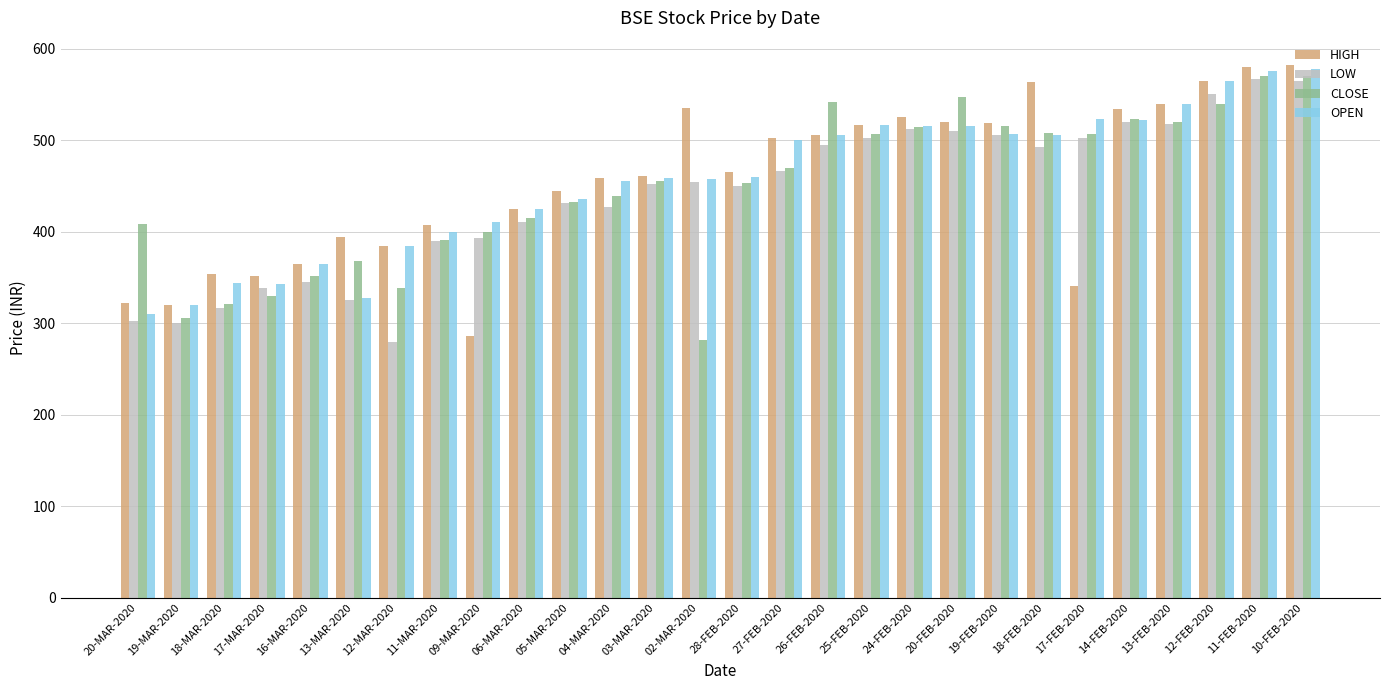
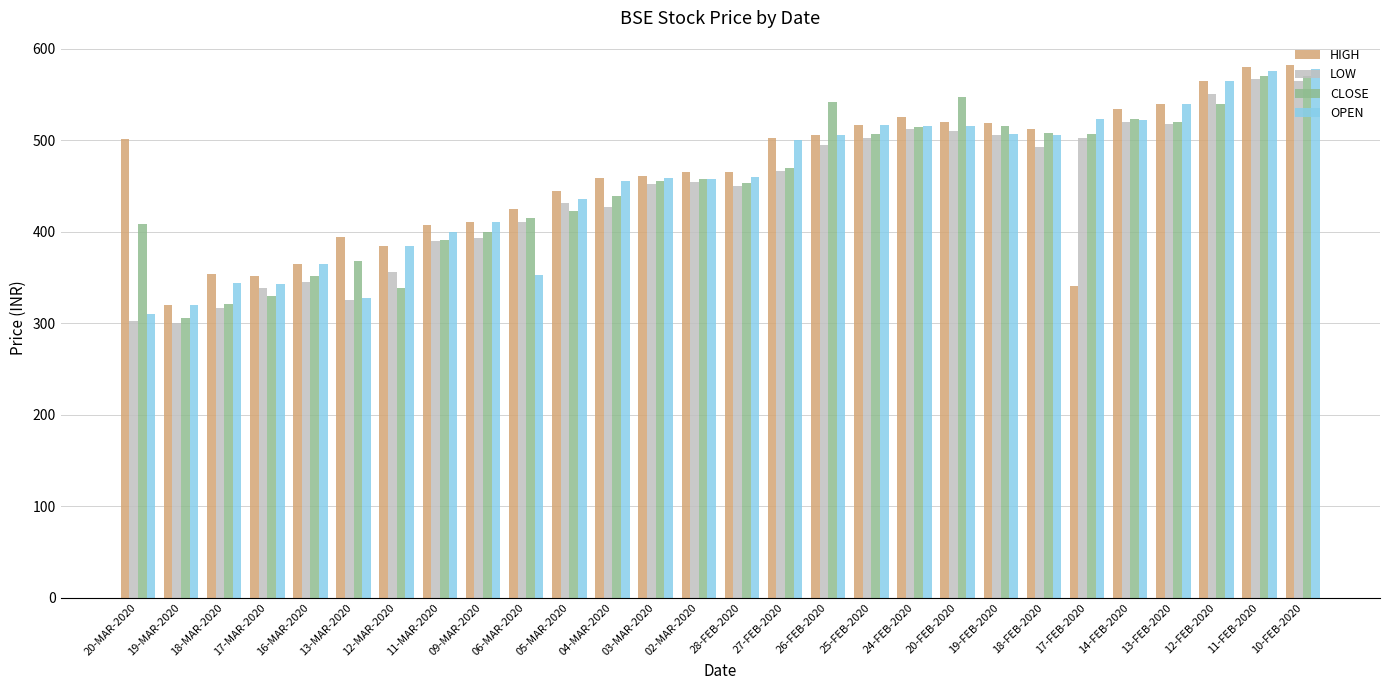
  {
    "HIGH": {
-     "20-MAR-2020": 320,
+     "20-MAR-2020": 500,
      "19-MAR-2020": 320,
      "18-MAR-2020": 350,
      "17-MAR-2020": 350,
      "16-MAR-2020": 370,
      "13-MAR-2020": 390,
      "12-MAR-2020": 380,
      "11-MAR-2020": 410,
-     "09-MAR-2020": 290,
+     "09-MAR-2020": 410,
      "06-MAR-2020": 430,
      "05-MAR-2020": 440,
      "04-MAR-2020": 460,
      "03-MAR-2020": 460,
-     "02-MAR-2020": 530,
+     "02-MAR-2020": 460,
      "28-FEB-2020": 470,
      "27-FEB-2020": 500,
      "26-FEB-2020": 510,
      "25-FEB-2020": 520,
      "24-FEB-2020": 520,
      "20-FEB-2020": 520,
      "19-FEB-2020": 520,
-     "18-FEB-2020": 560,
+     "18-FEB-2020": 510,
      "17-FEB-2020": 340,
      "14-FEB-2020": 530,
      "13-FEB-2020": 540,
      "12-FEB-2020": 570,
      "11-FEB-2020": 580,
      "10-FEB-2020": 580
    },
    "LOW": {
      "20-MAR-2020": 300,
      "19-MAR-2020": 300,
      "18-MAR-2020": 320,
      "17-MAR-2020": 340,
      "16-MAR-2020": 350,
      "13-MAR-2020": 330,
-     "12-MAR-2020": 280,
+     "12-MAR-2020": 360,
      "11-MAR-2020": 390,
      "09-MAR-2020": 390,
      "06-MAR-2020": 410,
      "05-MAR-2020": 430,
      "04-MAR-2020": 430,
      "03-MAR-2020": 450,
      "02-MAR-2020": 450,
      "28-FEB-2020": 450,
      "27-FEB-2020": 470,
      "26-FEB-2020": 500,
      "25-FEB-2020": 500,
      "24-FEB-2020": 510,
      "20-FEB-2020": 510,
      "19-FEB-2020": 510,
      "18-FEB-2020": 490,
      "17-FEB-2020": 500,
      "14-FEB-2020": 520,
      "13-FEB-2020": 520,
      "12-FEB-2020": 550,
      "11-FEB-2020": 570,
      "10-FEB-2020": 570
    },
    "CLOSE": {
      "20-MAR-2020": 410,
      "19-MAR-2020": 310,
      "18-MAR-2020": 320,
      "17-MAR-2020": 330,
      "16-MAR-2020": 350,
      "13-MAR-2020": 370,
      "12-MAR-2020": 340,
      "11-MAR-2020": 390,
      "09-MAR-2020": 400,
      "06-MAR-2020": 420,
-     "05-MAR-2020": 430,
+     "05-MAR-2020": 420,
      "04-MAR-2020": 440,
      "03-MAR-2020": 460,
-     "02-MAR-2020": 280,
+     "02-MAR-2020": 460,
      "28-FEB-2020": 450,
      "27-FEB-2020": 470,
      "26-FEB-2020": 540,
      "25-FEB-2020": 510,
      "24-FEB-2020": 510,
      "20-FEB-2020": 550,
      "19-FEB-2020": 520,
      "18-FEB-2020": 510,
      "17-FEB-2020": 510,
      "14-FEB-2020": 520,
      "13-FEB-2020": 520,
      "12-FEB-2020": 540,
      "11-FEB-2020": 570,
      "10-FEB-2020": 570
    },
    "OPEN": {
      "20-MAR-2020": 310,
      "19-MAR-2020": 320,
      "18-MAR-2020": 340,
      "17-MAR-2020": 340,
      "16-MAR-2020": 370,
      "13-MAR-2020": 330,
      "12-MAR-2020": 380,
      "11-MAR-2020": 400,
      "09-MAR-2020": 410,
-     "06-MAR-2020": 430,
+     "06-MAR-2020": 350,
      "05-MAR-2020": 440,
      "04-MAR-2020": 460,
      "03-MAR-2020": 460,
      "02-MAR-2020": 460,
      "28-FEB-2020": 460,
      "27-FEB-2020": 500,
      "26-FEB-2020": 510,
      "25-FEB-2020": 520,
      "24-FEB-2020": 520,
      "20-FEB-2020": 520,
      "19-FEB-2020": 510,
      "18-FEB-2020": 510,
      "17-FEB-2020": 520,
      "14-FEB-2020": 520,
      "13-FEB-2020": 540,
      "12-FEB-2020": 570,
      "11-FEB-2020": 580,
      "10-FEB-2020": 580
    }
  }
